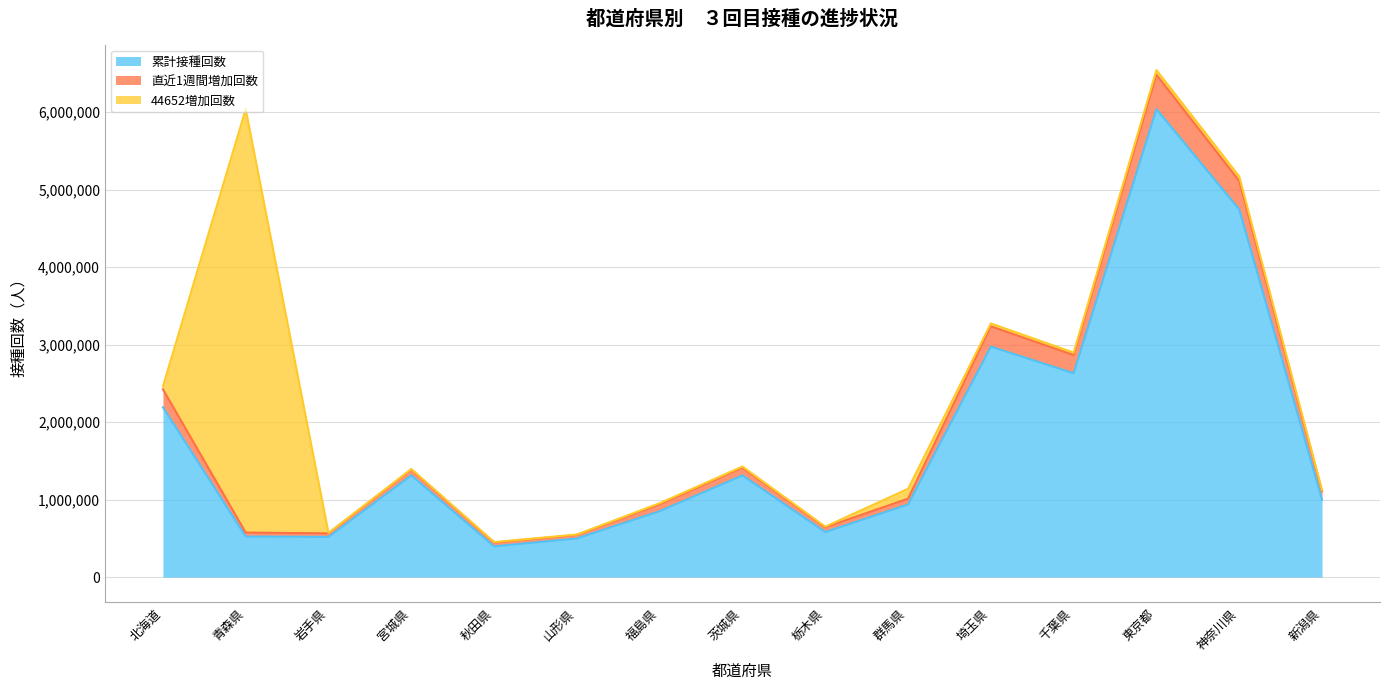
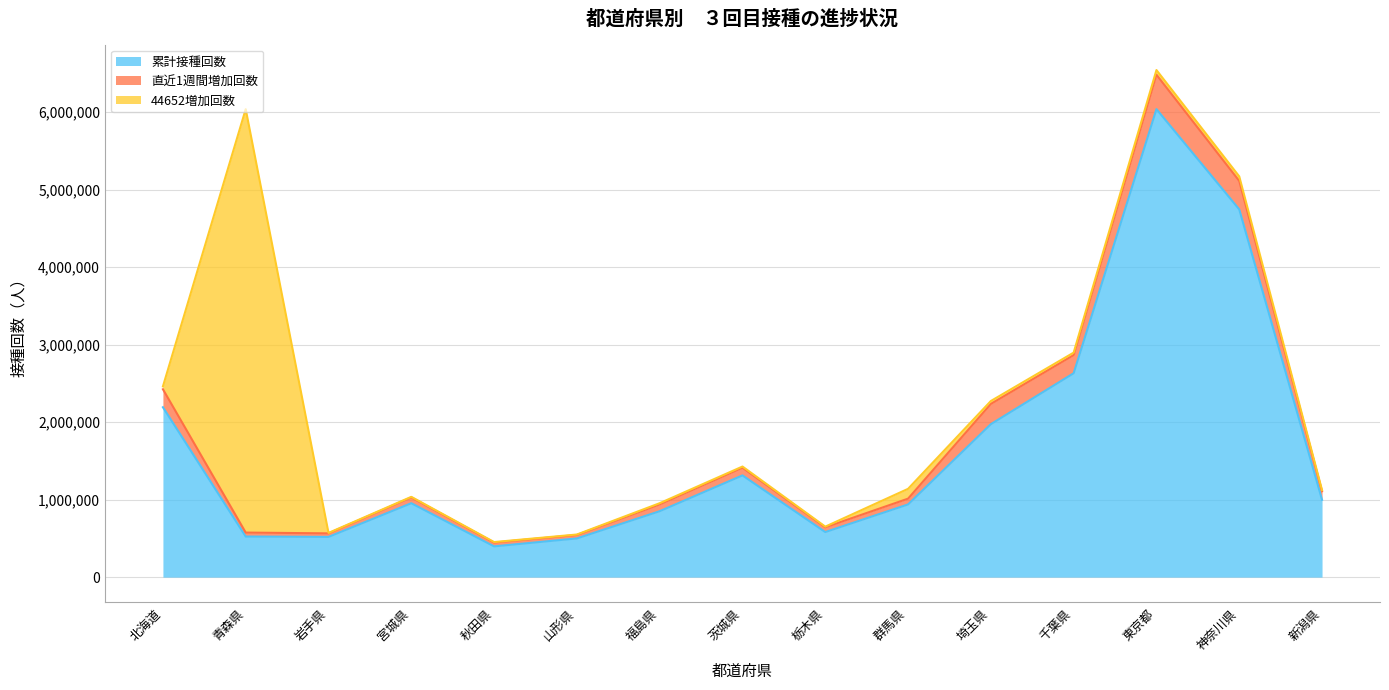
  {
    "累計接種回数": {
      "北海道": "2,200,000",
      "青森県": "500,000",
      "岩手県": "500,000",
-     "宮城県": "1,300,000",
+     "宮城県": "1,000,000",
      "秋田県": "400,000",
      "山形県": "500,000",
      "福島県": "900,000",
      "茨城県": "1,300,000",
      "栃木県": "600,000",
      "群馬県": "900,000",
-     "埼玉県": "3,000,000",
+     "埼玉県": "2,000,000",
      "千葉県": "2,600,000",
      "東京都": "6,000,000",
      "神奈川県": "4,700,000",
      "新潟県": "1,000,000"
    },
    "直近1週間増加回数": {
      "北海道": "200,000",
      "青森県": "100,000",
      "群馬県": "100,000",
      "埼玉県": "300,000",
      "東京都": "400,000",
      "神奈川県": "400,000"
    },
    "44652増加回数": {
      "北海道": "0",
      "群馬県": "100,000",
      "埼玉県": "0",
      "東京都": "100,000",
      "神奈川県": "100,000"
    }
  }
